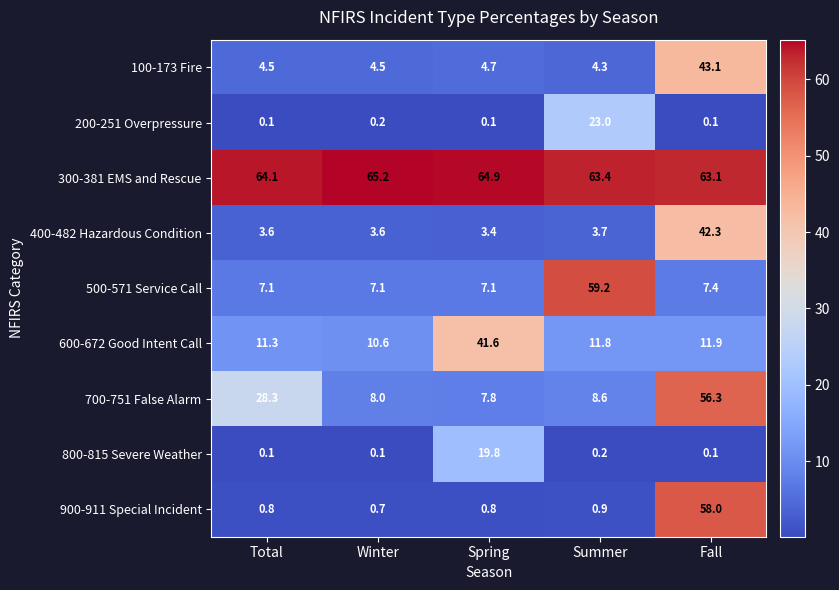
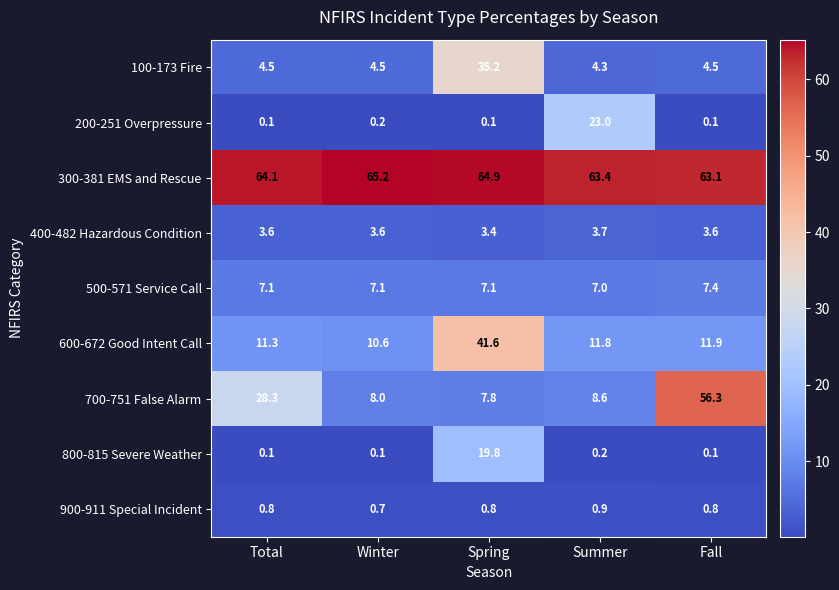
  {
    "100-173 Fire": {
      "Total": 4.5,
      "Winter": 4.5,
-     "Spring": 4.7,
+     "Spring": 35.2,
      "Summer": 4.3,
-     "Fall": 43.1
+     "Fall": 4.5
    },
    "200-251 Overpressure": {
      "Total": 0.1,
      "Winter": 0.2,
      "Spring": 0.1,
      "Summer": 23.0,
      "Fall": 0.1
    },
    "300-381 EMS and Rescue": {
      "Total": 64.1,
      "Winter": 65.2,
      "Spring": 64.9,
      "Summer": 63.4,
      "Fall": 63.1
    },
    "400-482 Hazardous Condition": {
      "Total": 3.6,
      "Winter": 3.6,
      "Spring": 3.4,
      "Summer": 3.7,
-     "Fall": 42.3
+     "Fall": 3.6
    },
    "500-571 Service Call": {
      "Total": 7.1,
      "Winter": 7.1,
      "Spring": 7.1,
-     "Summer": 59.2,
+     "Summer": 7.0,
      "Fall": 7.4
    },
    "600-672 Good Intent Call": {
      "Total": 11.3,
      "Winter": 10.6,
      "Spring": 41.6,
      "Summer": 11.8,
      "Fall": 11.9
    },
    "700-751 False Alarm": {
      "Total": 28.3,
      "Winter": 8.0,
      "Spring": 7.8,
      "Summer": 8.6,
      "Fall": 56.3
    },
    "800-815 Severe Weather": {
      "Total": 0.1,
      "Winter": 0.1,
      "Spring": 19.8,
      "Summer": 0.2,
      "Fall": 0.1
    },
    "900-911 Special Incident": {
      "Total": 0.8,
      "Winter": 0.7,
      "Spring": 0.8,
      "Summer": 0.9,
-     "Fall": 58.0
+     "Fall": 0.8
    }
  }
